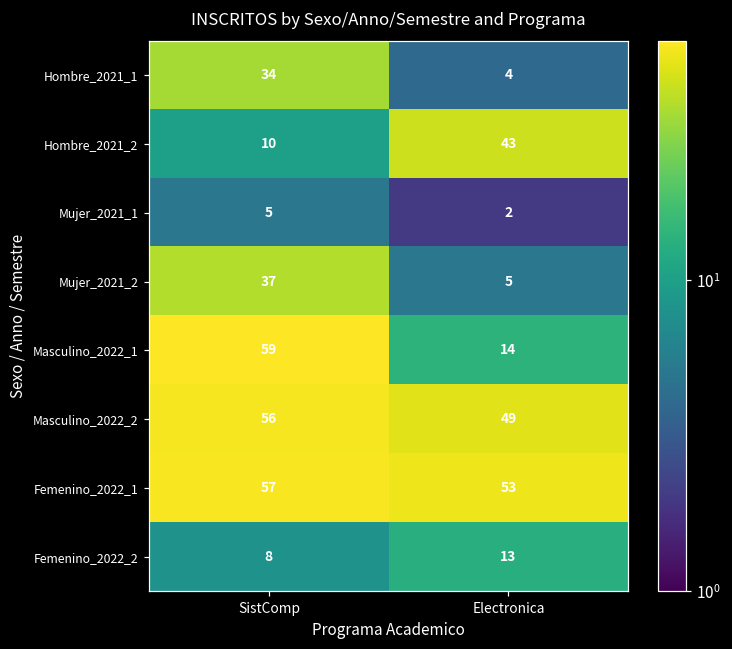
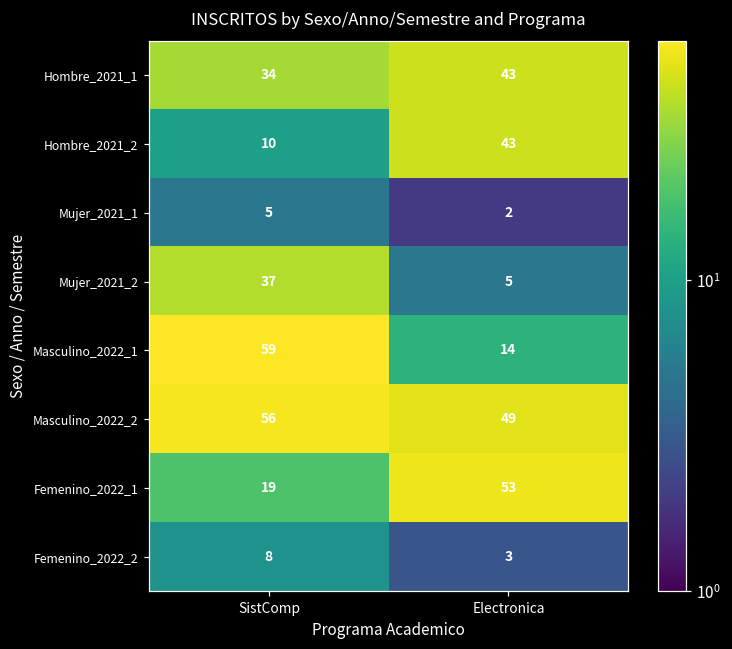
  {
    "Hombre_2021_1": {
      "SistComp": 34,
-     "Electronica": 4
+     "Electronica": 43
    },
    "Hombre_2021_2": {
      "SistComp": 10,
      "Electronica": 43
    },
    "Mujer_2021_1": {
      "SistComp": 5,
      "Electronica": 2
    },
    "Mujer_2021_2": {
      "SistComp": 37,
      "Electronica": 5
    },
    "Masculino_2022_1": {
      "SistComp": 59,
      "Electronica": 14
    },
    "Masculino_2022_2": {
      "SistComp": 56,
      "Electronica": 49
    },
    "Femenino_2022_1": {
-     "SistComp": 57,
+     "SistComp": 19,
      "Electronica": 53
    },
    "Femenino_2022_2": {
      "SistComp": 8,
-     "Electronica": 13
+     "Electronica": 3
    }
  }
